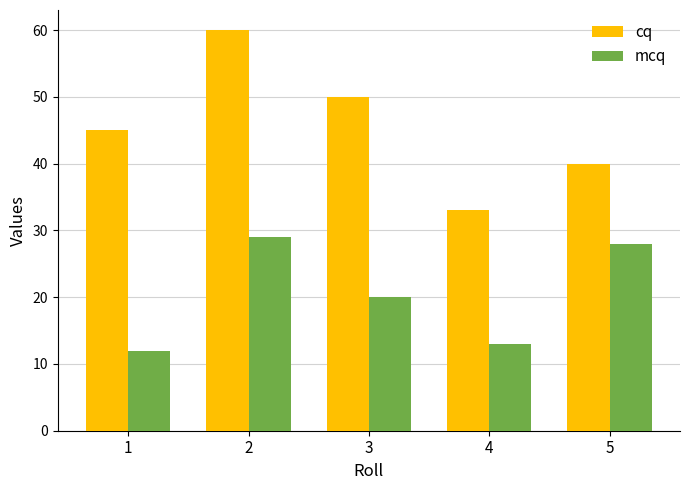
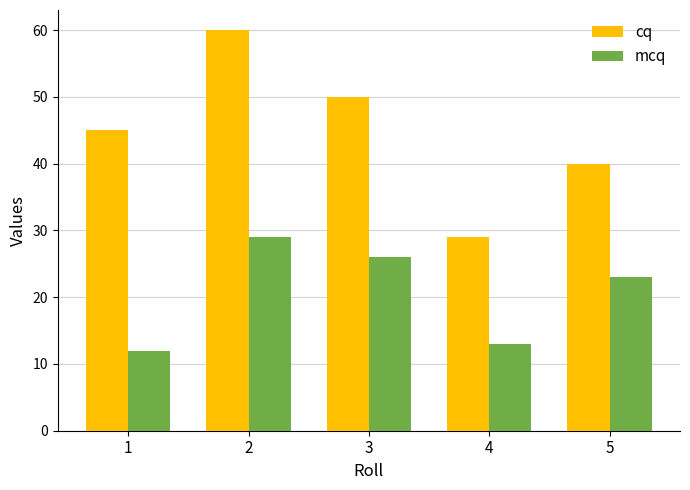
  {
    "cq": {
      "1": 45,
      "2": 60,
      "3": 50,
-     "4": 33,
+     "4": 29,
      "5": 40
    },
    "mcq": {
      "1": 12,
      "2": 29,
-     "3": 20,
+     "3": 26,
      "4": 13,
-     "5": 28
+     "5": 23
    }
  }
